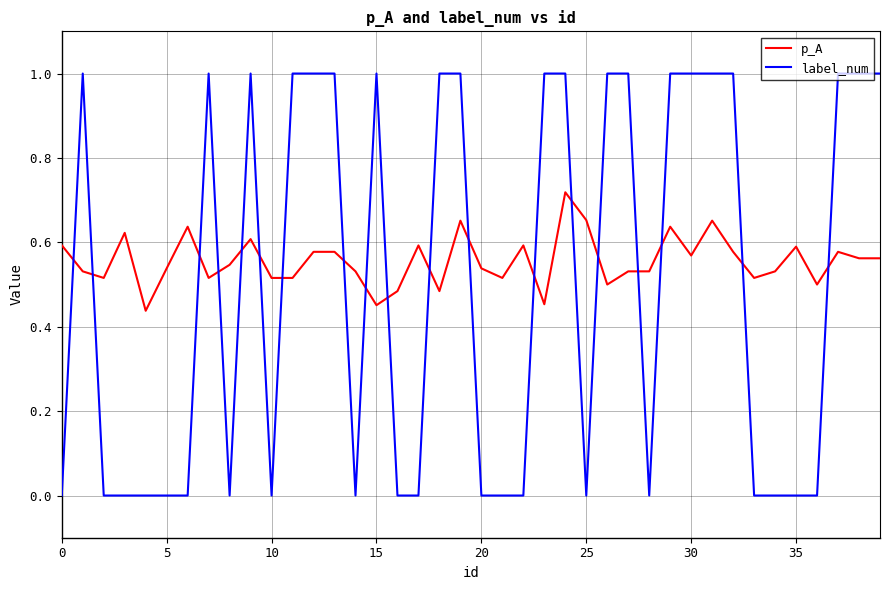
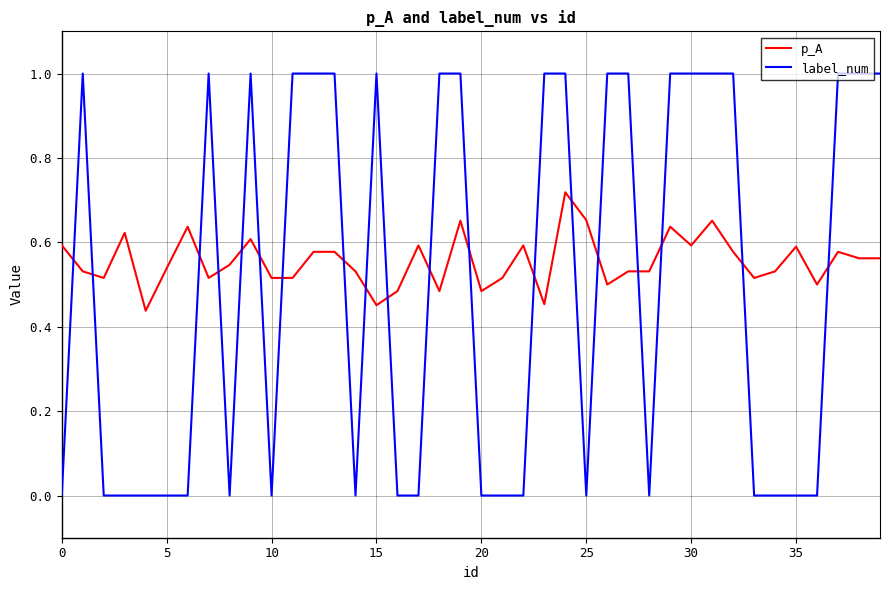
  {
    "p_A": {
      "0": 0.59,
      "5": 0.54,
      "10": 0.52,
      "15": 0.45,
-     "20": 0.54,
+     "20": 0.48,
      "25": 0.65,
-     "30": 0.57,
+     "30": 0.59,
      "35": 0.59
    },
    "label_num": {
      "0": 0.00,
      "5": 0.00,
      "10": 0.00,
      "15": 1.00,
      "20": 0.00,
      "25": 0.00,
      "30": 1.00,
      "35": 0.00
    }
  }
